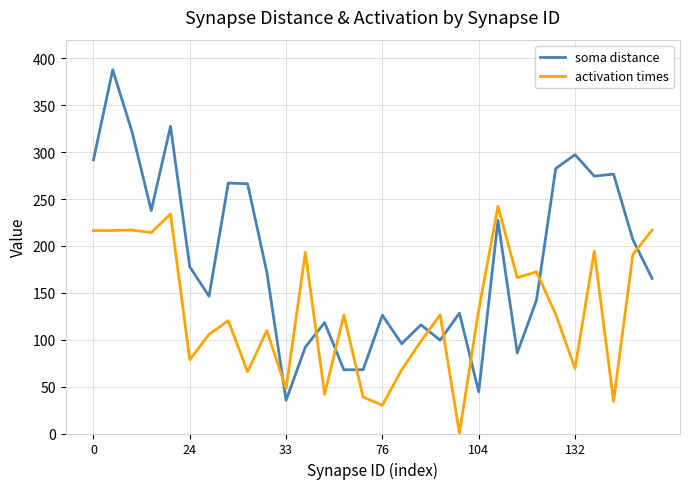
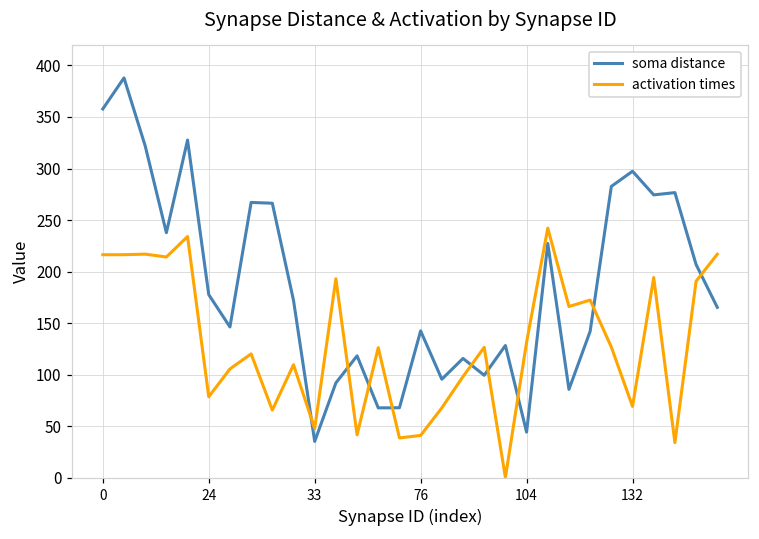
  {
    "soma distance": {
-     "0": 290,
+     "0": 360,
      "33": 40,
-     "76": 130,
+     "76": 140,
      "104": 40,
      "132": 300
    },
    "activation times": {
      "0": 220,
      "33": 50,
-     "76": 30,
+     "76": 40,
      "104": 130,
      "132": 70
    }
  }
